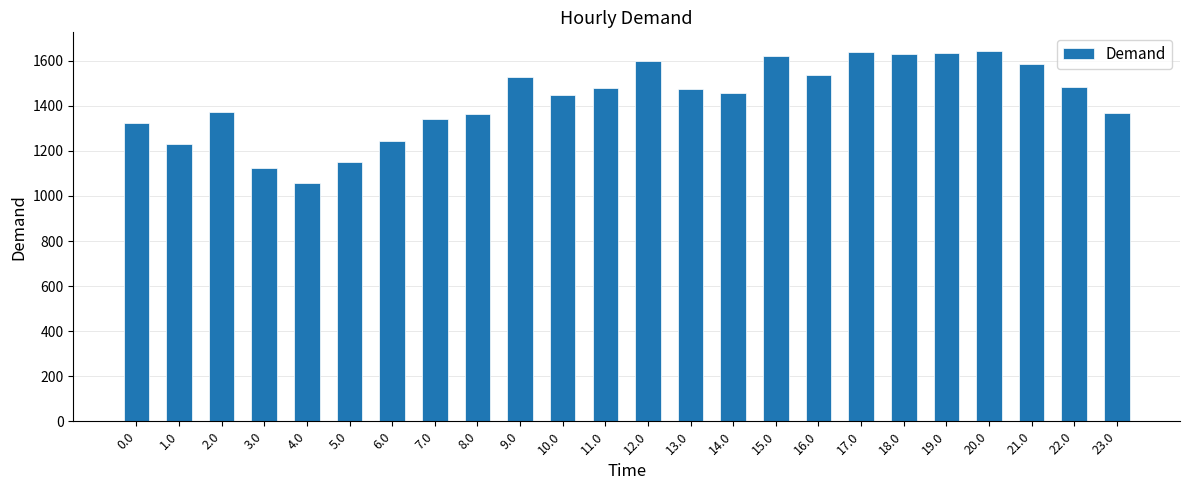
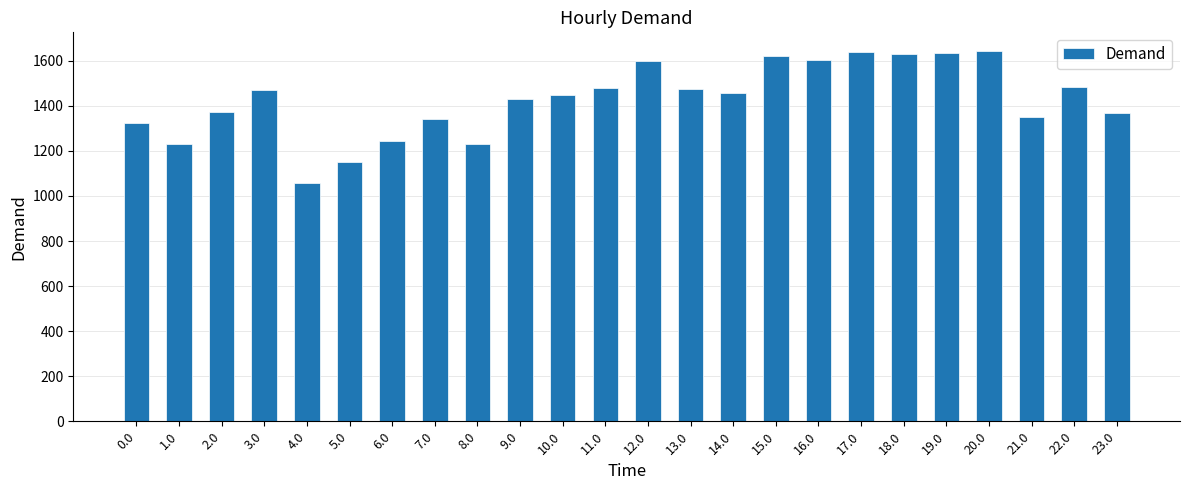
  {
    "0.0": 1320,
    "1.0": 1230,
    "2.0": 1370,
-   "3.0": 1120,
+   "3.0": 1470,
    "4.0": 1060,
    "5.0": 1150,
    "6.0": 1240,
    "7.0": 1340,
-   "8.0": 1360,
-   "9.0": 1530,
+   "8.0": 1230,
+   "9.0": 1430,
    "10.0": 1450,
    "11.0": 1480,
    "12.0": 1600,
    "13.0": 1480,
    "14.0": 1460,
    "15.0": 1620,
-   "16.0": 1540,
+   "16.0": 1600,
    "17.0": 1640,
    "18.0": 1630,
    "19.0": 1630,
    "20.0": 1640,
-   "21.0": 1580,
+   "21.0": 1350,
    "22.0": 1480,
    "23.0": 1370
  }
